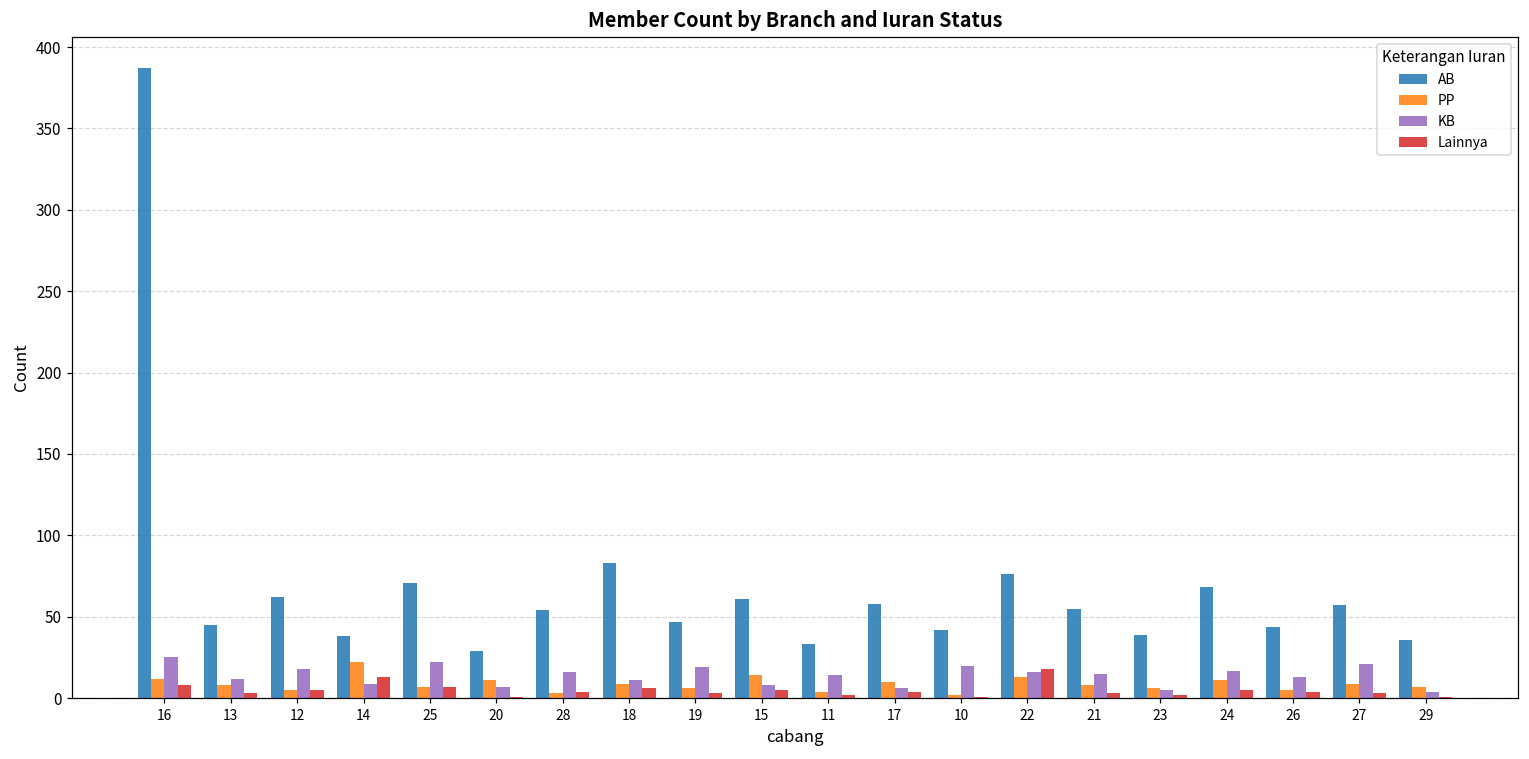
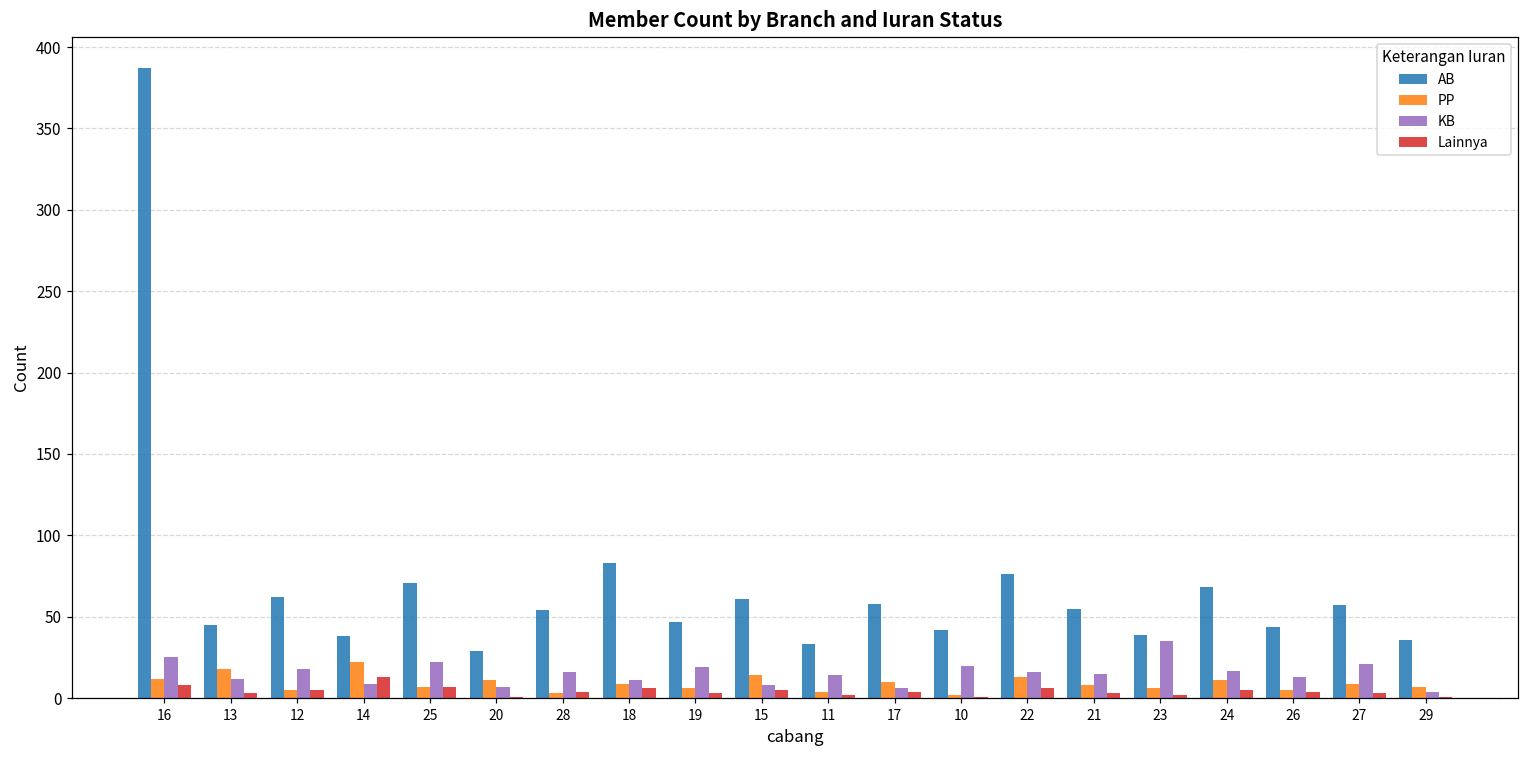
  {
    "AB": {
      "16": 387,
      "13": 45,
      "12": 62,
      "14": 38,
      "25": 71,
      "20": 29,
      "28": 54,
      "18": 83,
      "19": 47,
      "15": 61,
      "11": 33,
      "17": 58,
      "10": 42,
      "22": 76,
      "21": 55,
      "23": 39,
      "24": 68,
      "26": 44,
      "27": 57,
      "29": 36
    },
    "PP": {
      "16": 12,
-     "13": 8,
+     "13": 18,
      "12": 5,
      "14": 22,
      "25": 7,
      "20": 11,
      "28": 3,
      "18": 9,
      "19": 6,
      "15": 14,
      "11": 4,
      "17": 10,
      "10": 2,
      "22": 13,
      "21": 8,
      "23": 6,
      "24": 11,
      "26": 5,
      "27": 9,
      "29": 7
    },
    "KB": {
      "16": 25,
      "13": 12,
      "12": 18,
      "14": 9,
      "25": 22,
      "20": 7,
      "28": 16,
      "18": 11,
      "19": 19,
      "15": 8,
      "11": 14,
      "17": 6,
      "10": 20,
      "22": 16,
      "21": 15,
-     "23": 5,
+     "23": 35,
      "24": 17,
      "26": 13,
      "27": 21,
      "29": 4
    },
    "Lainnya": {
      "16": 8,
      "13": 3,
      "12": 5,
      "14": 13,
      "25": 7,
      "28": 4,
      "18": 6,
      "19": 3,
      "15": 5,
      "11": 2,
      "17": 4,
-     "22": 18,
+     "22": 6,
      "21": 3,
      "23": 2,
      "24": 5,
      "26": 4,
      "27": 3
    }
  }
